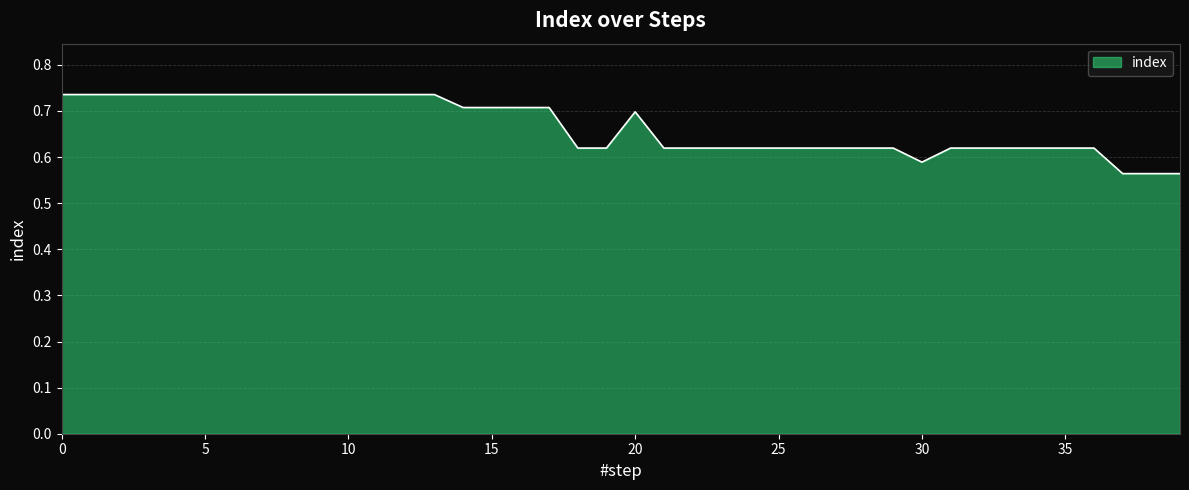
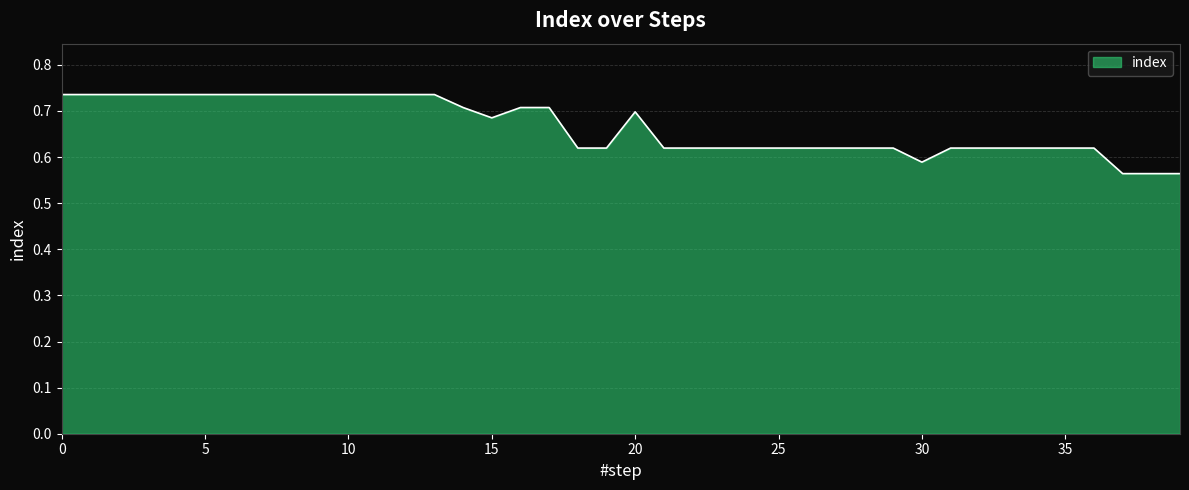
  {
    "0": 0.74,
    "5": 0.74,
    "10": 0.74,
-   "15": 0.71,
+   "15": 0.69,
    "20": 0.70,
    "25": 0.62,
    "30": 0.59,
    "35": 0.62
  }
